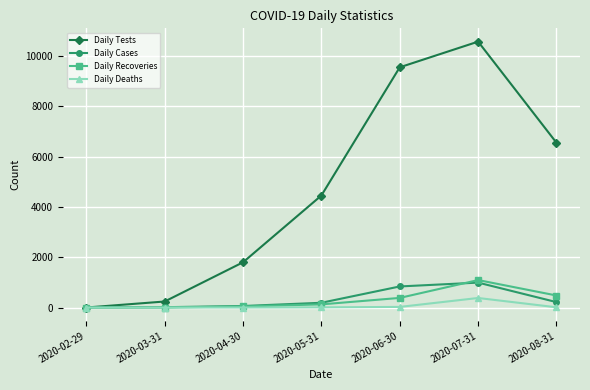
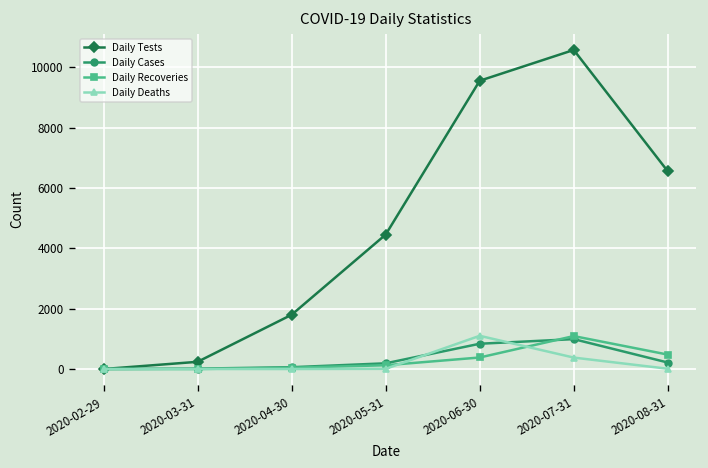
  {
    "Daily Deaths": {
      "2020-05-31": 0,
-     "2020-06-30": 0,
+     "2020-06-30": 1100,
      "2020-07-31": 400,
      "2020-08-31": 0
    }
  }
